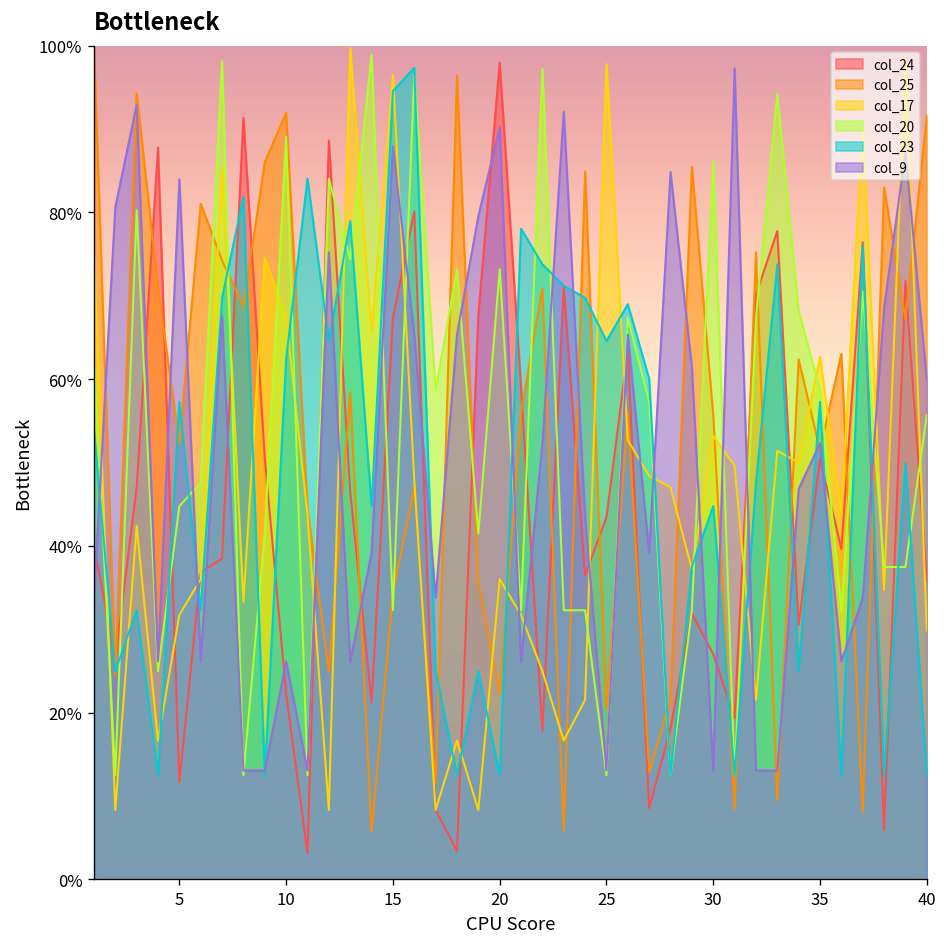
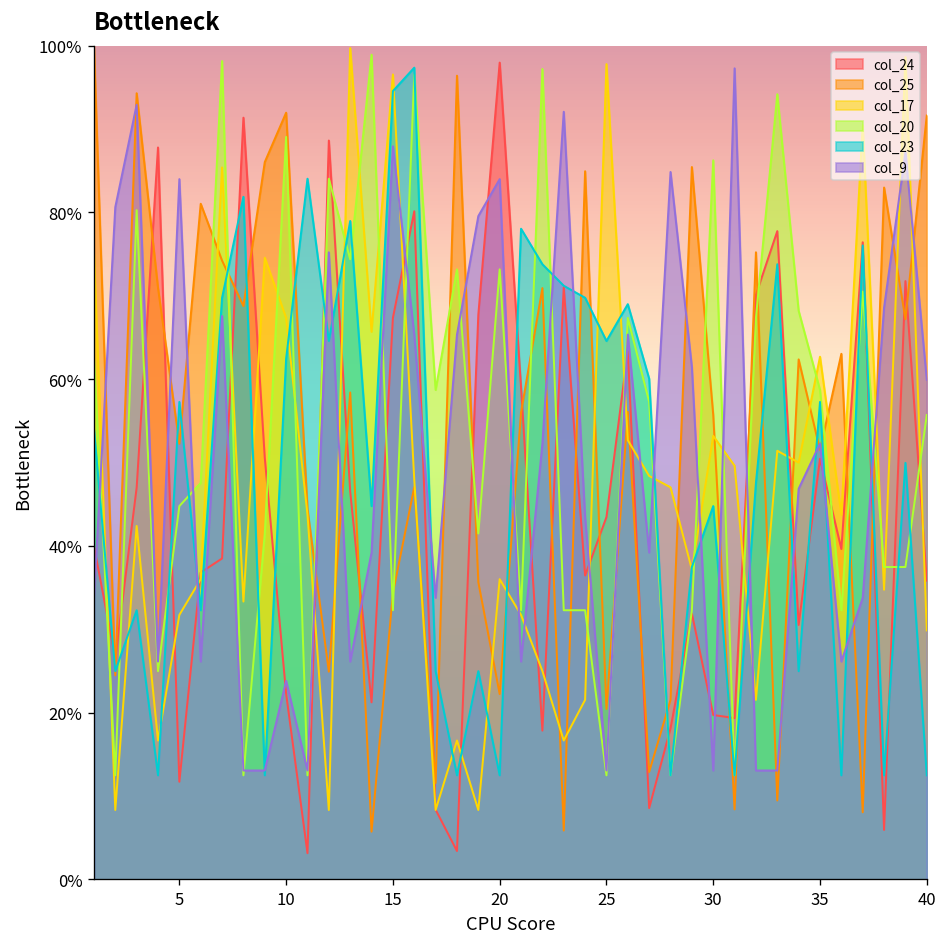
  {
    "col_24": {
      "5": "12%",
      "10": "22%",
      "15": "67%",
      "20": "98%",
      "25": "43%",
-     "30": "27%",
+     "30": "20%",
      "35": "50%",
      "40": "36%"
    },
    "col_25": {
      "5": "52%",
      "10": "92%",
      "15": "34%",
      "20": "22%",
      "25": "20%",
      "30": "56%",
      "35": "51%",
      "40": "92%"
    },
    "col_17": {
      "5": "32%",
      "10": "67%",
      "15": "97%",
      "20": "36%",
      "25": "98%",
      "30": "53%",
      "35": "63%",
      "40": "30%"
    },
    "col_20": {
      "5": "45%",
      "10": "89%",
      "15": "32%",
      "20": "73%",
      "25": "12%",
      "30": "86%",
      "35": "59%",
      "40": "56%"
    },
    "col_23": {
      "5": "57%",
      "10": "62%",
      "15": "95%",
      "20": "12%",
      "25": "65%",
      "30": "45%",
      "35": "57%",
      "40": "12%"
    },
    "col_9": {
      "5": "84%",
-     "10": "26%",
+     "10": "24%",
      "15": "88%",
-     "20": "90%",
+     "20": "84%",
      "25": "13%",
      "30": "13%",
      "35": "52%",
      "40": "60%"
    }
  }
